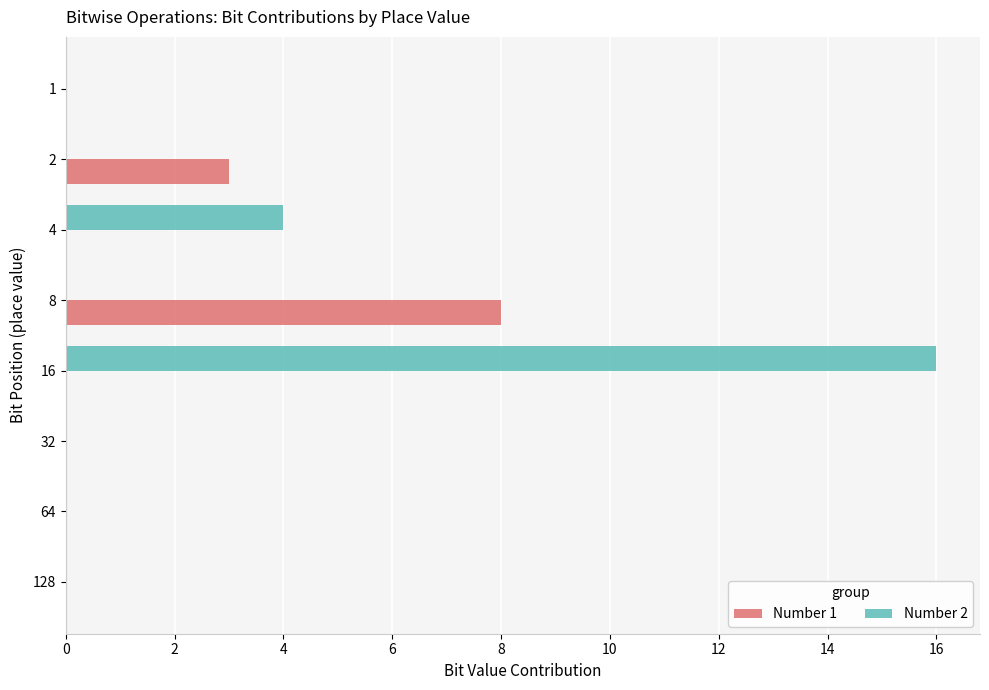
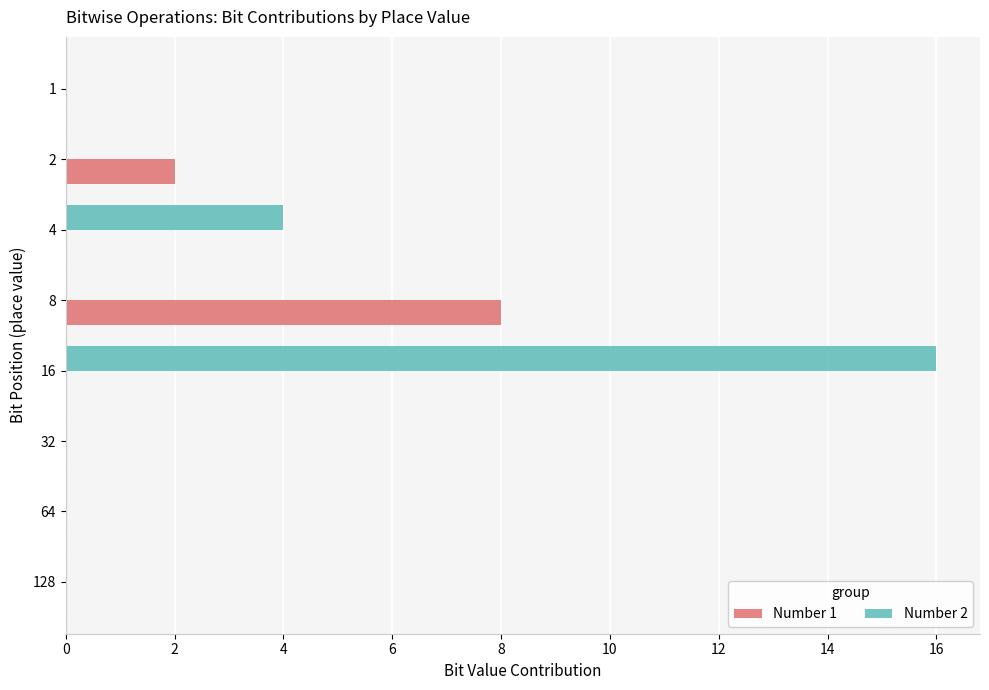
  {
    "Number 1": {
      "1": 0,
-     "2": 3,
+     "2": 2,
      "4": 0,
      "8": 8,
      "16": 0,
      "32": 0,
      "64": 0,
      "128": 0
    },
    "Number 2": {
      "1": 0,
      "2": 0,
      "4": 4,
      "8": 0,
      "16": 16,
      "32": 0,
      "64": 0,
      "128": 0
    }
  }
